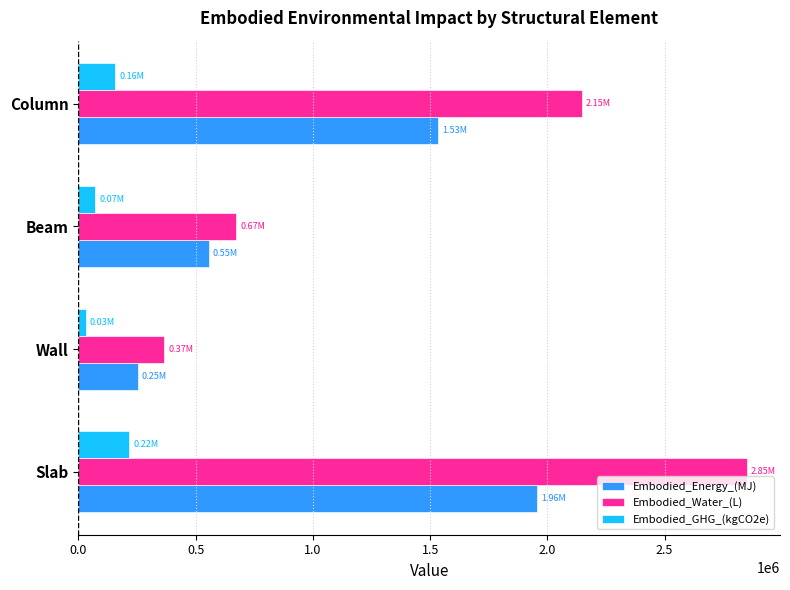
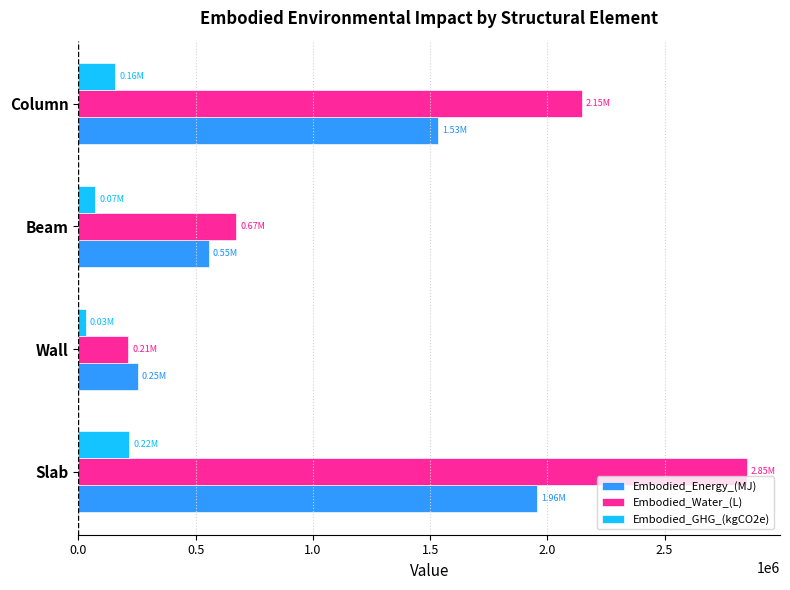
  {
    "Embodied_Water_(L)": {
      "Column": "2.15M",
      "Beam": "0.67M",
-     "Wall": "0.37M",
+     "Wall": "0.21M",
      "Slab": "2.85M"
    }
  }
